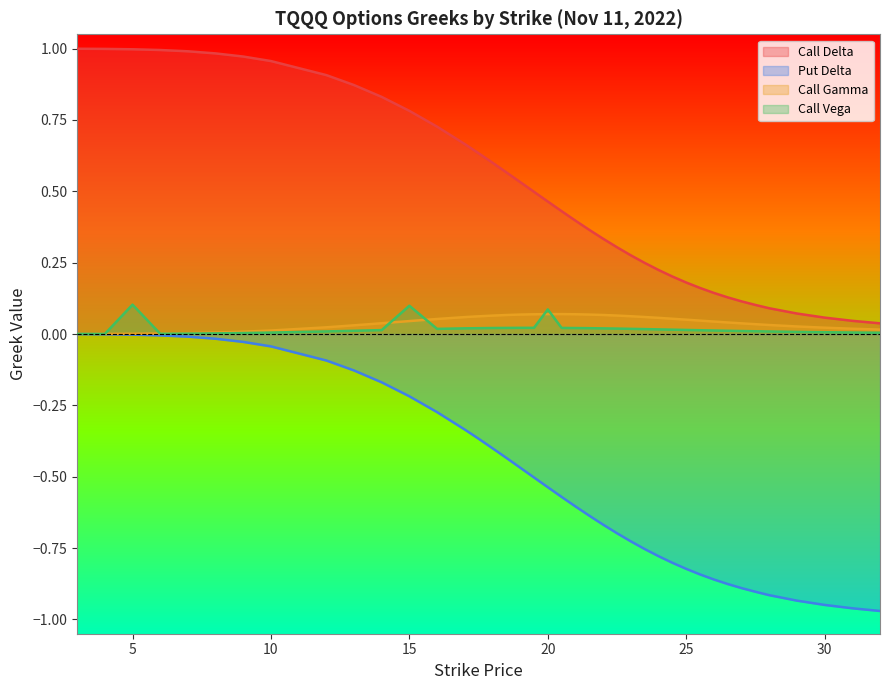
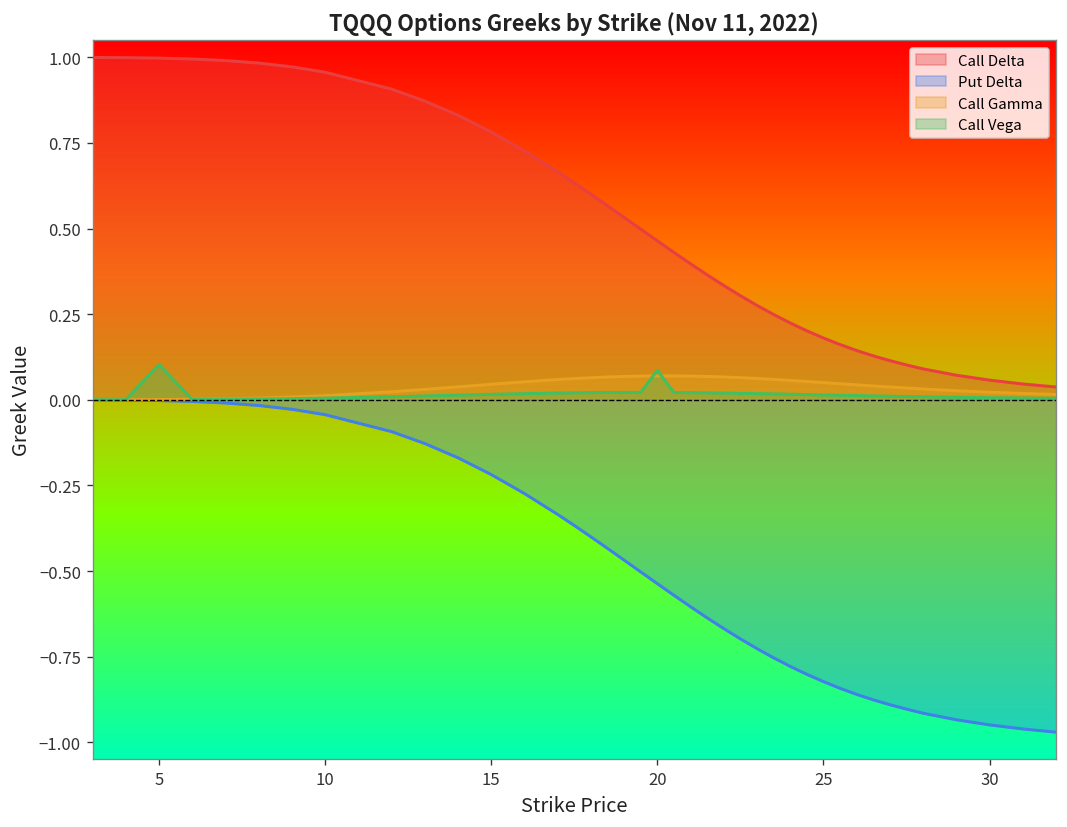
  {
    "Call Vega": {
      "5": 0.10,
-     "15": 0.10,
+     "15": 0.02,
      "20": 0.09,
      "25": 0.01
    }
  }
